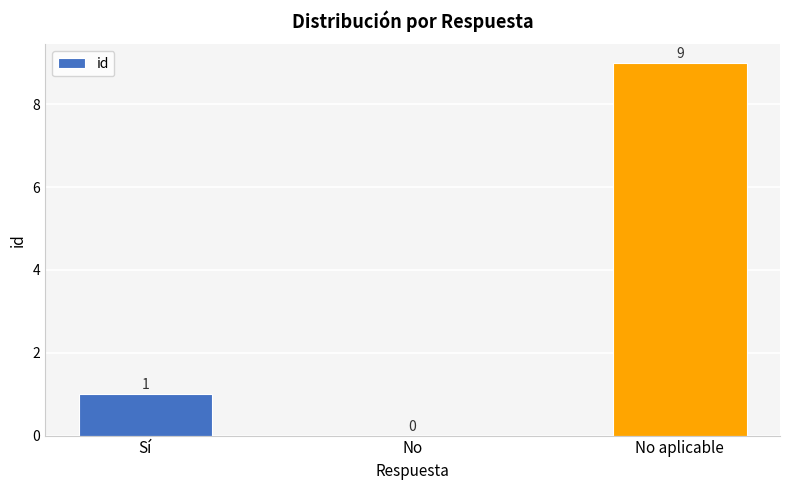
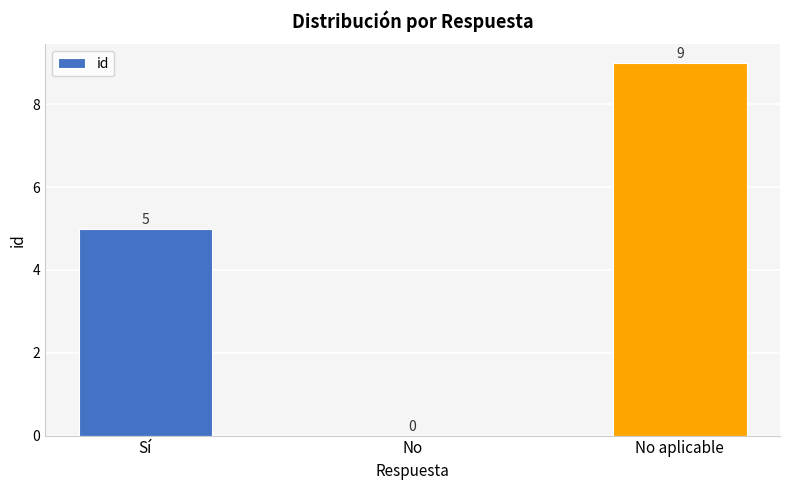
  {
-   "Sí": 1,
+   "Sí": 5,
    "No": 0,
    "No aplicable": 9
  }
